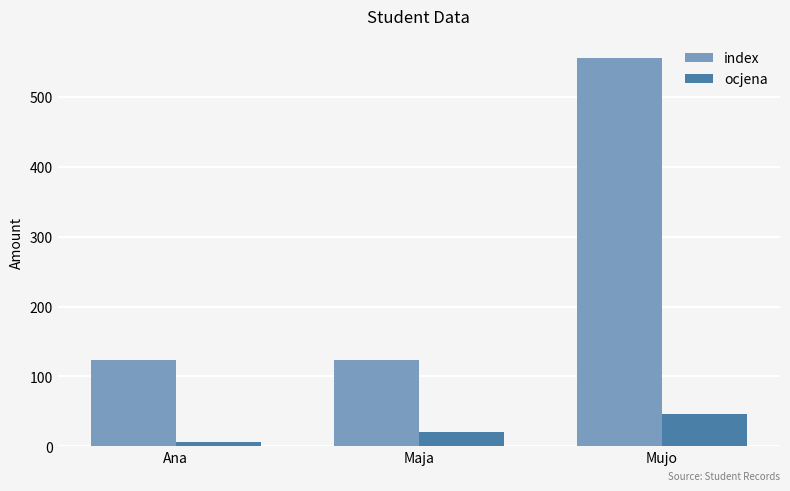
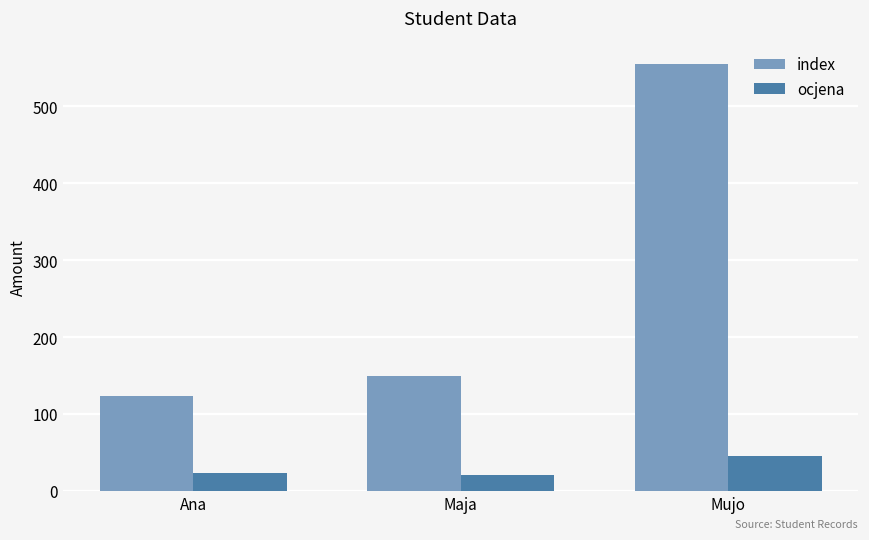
  {
    "index": {
      "Ana": 120,
-     "Maja": 120,
+     "Maja": 150,
      "Mujo": 560
    },
    "ocjena": {
-     "Ana": 10,
+     "Ana": 20,
      "Maja": 20,
      "Mujo": 50
    }
  }
